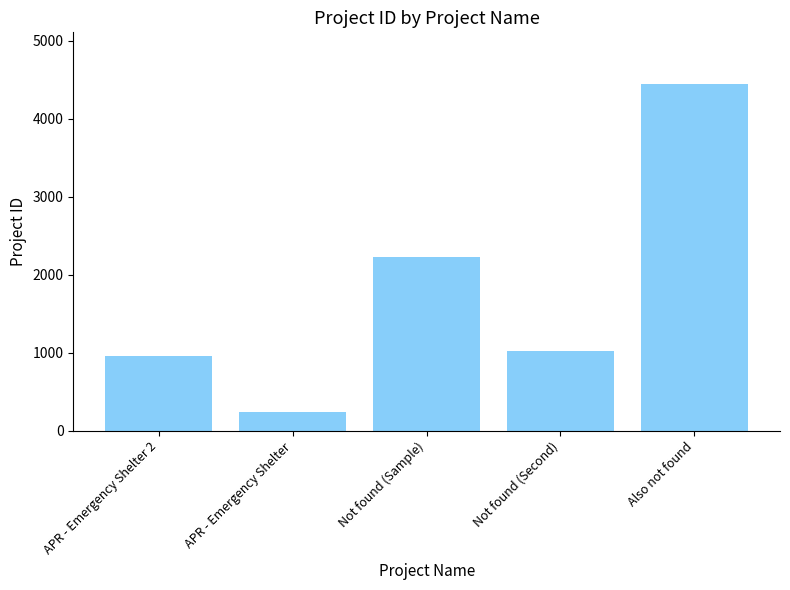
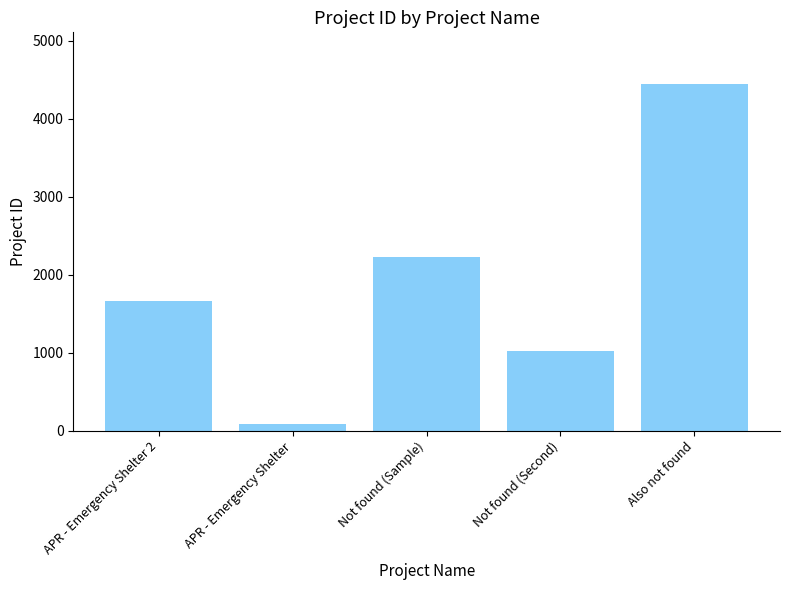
  {
-   "APR - Emergency Shelter 2": 1000,
-   "APR - Emergency Shelter": 200,
+   "APR - Emergency Shelter 2": 1700,
+   "APR - Emergency Shelter": 100,
    "Not found (Sample)": 2200,
    "Not found (Second)": 1000,
    "Also not found": 4400
  }
